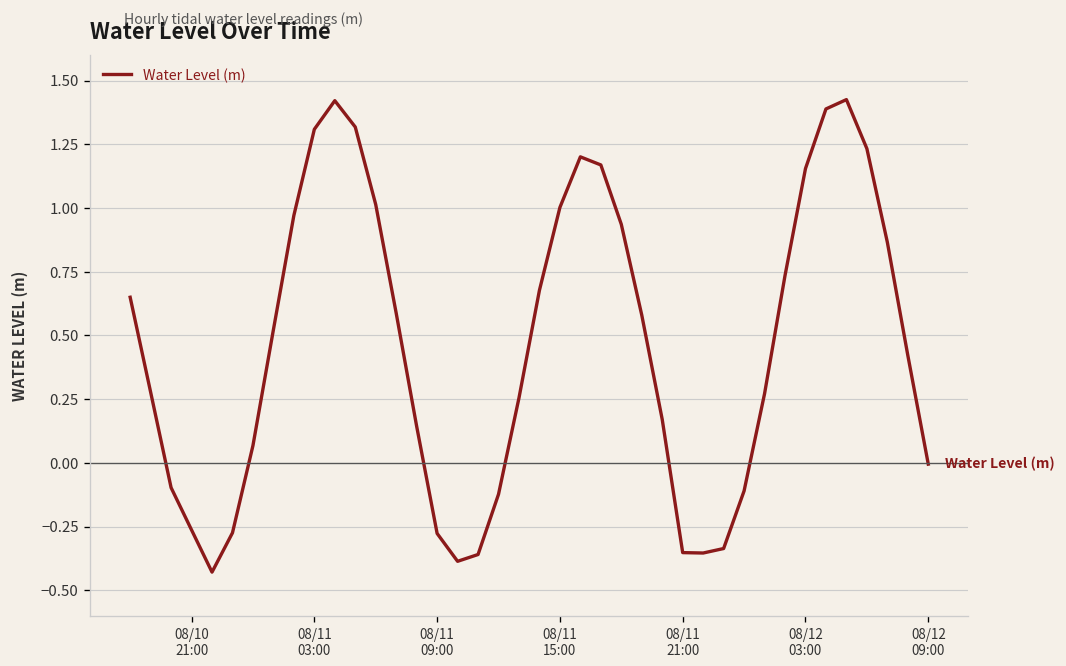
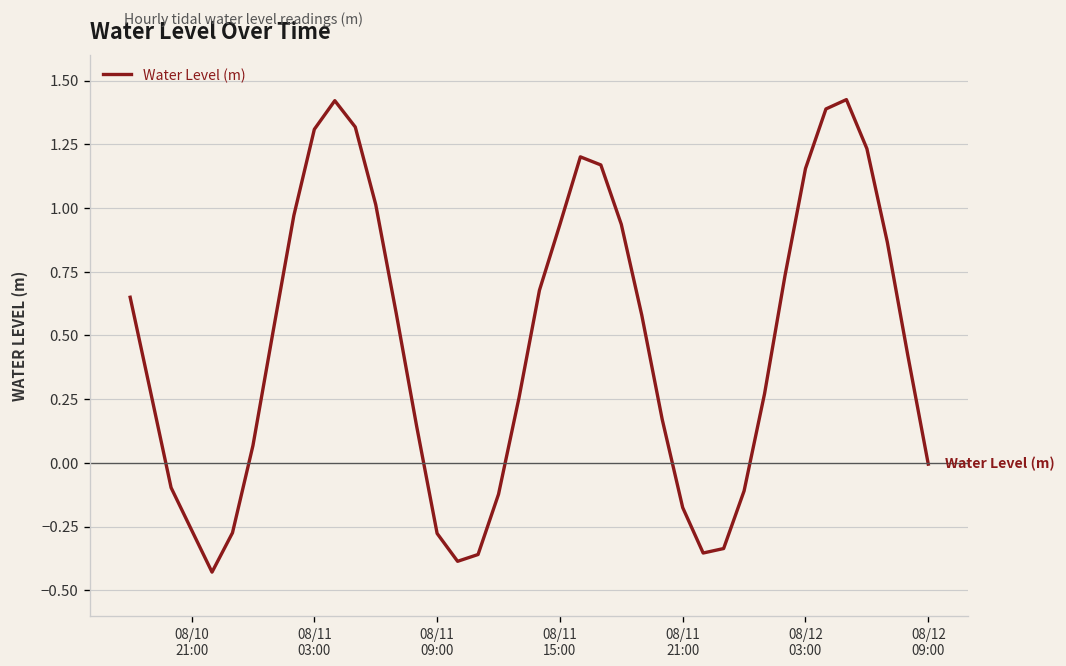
  {
    "08/10 21:00": -0.26,
    "08/11 03:00": 1.31,
    "08/11 09:00": -0.28,
-   "08/11 15:00": 1.00,
-   "08/11 21:00": -0.35,
+   "08/11 15:00": 0.94,
+   "08/11 21:00": -0.18,
    "08/12 03:00": 1.15,
    "08/12 09:00": 0.00
  }
